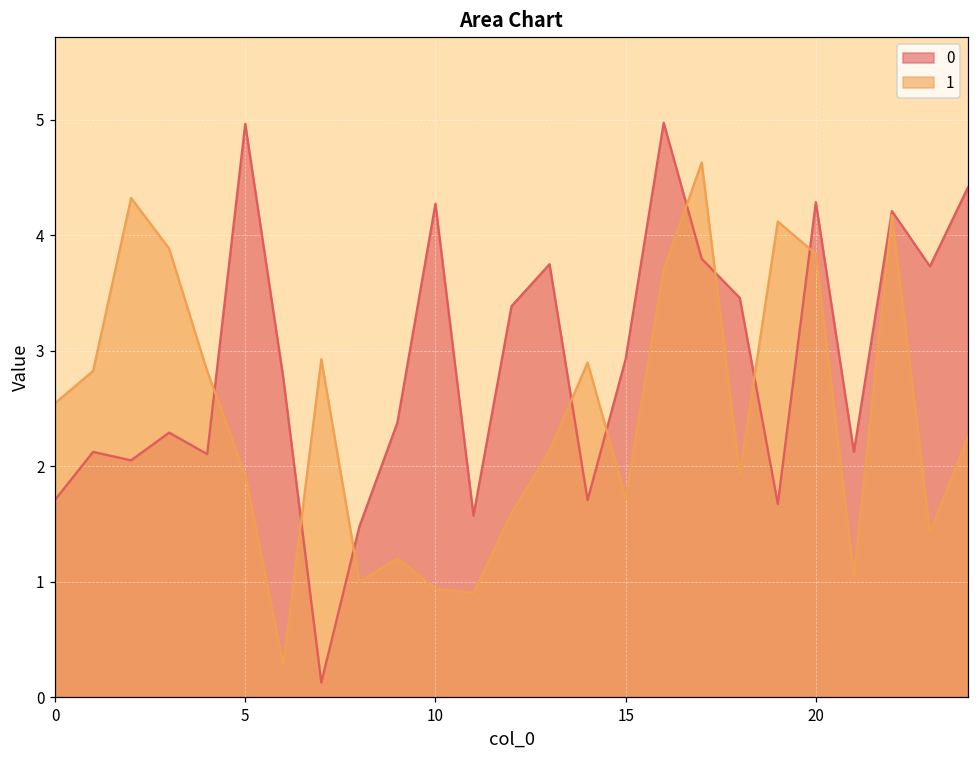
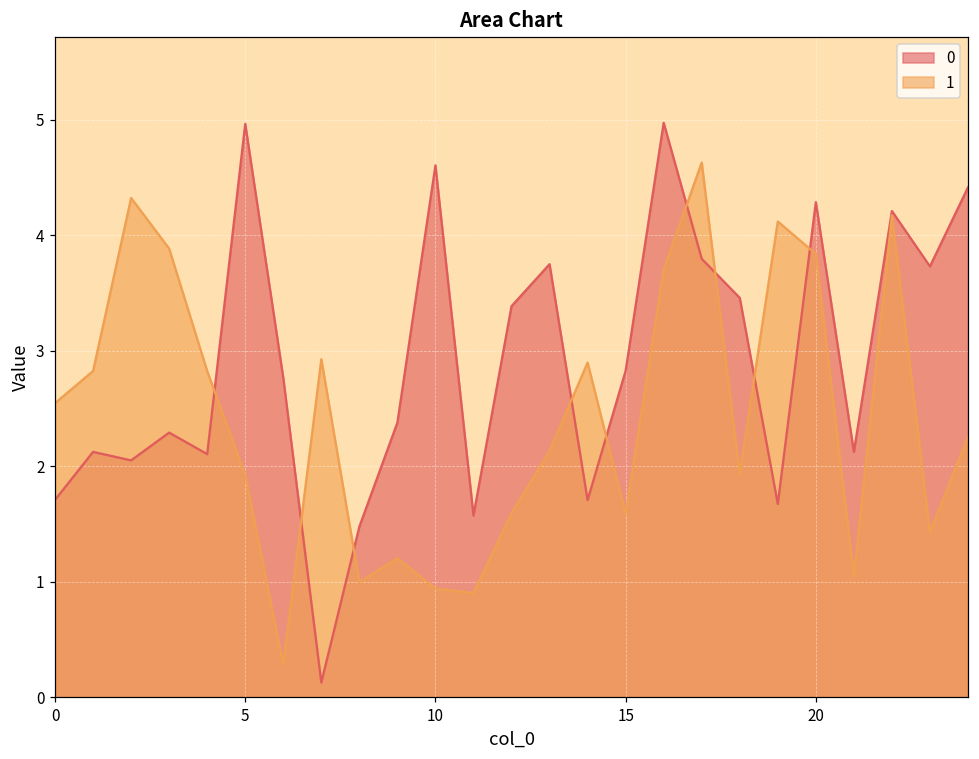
  {
    "0": {
      "0": 1.71,
      "5": 4.96,
-     "10": 4.27,
-     "15": 2.93,
+     "10": 4.60,
+     "15": 2.83,
      "20": 4.29
    },
    "1": {
      "0": 2.55,
      "5": 1.92,
      "10": 0.94,
-     "15": 1.72,
+     "15": 1.59,
      "20": 3.84
    }
  }
